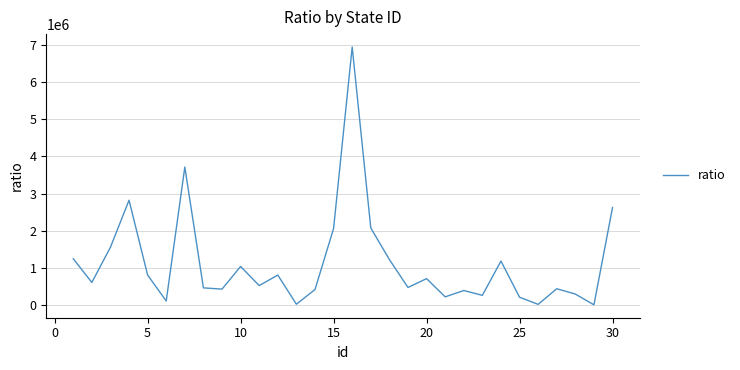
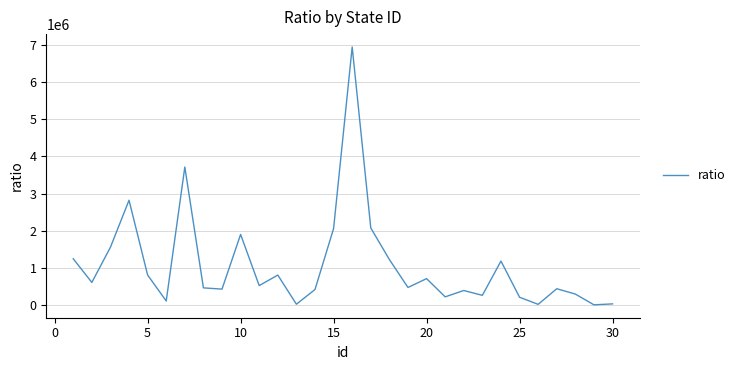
  {
    "5": 800000,
-   "10": 1000000,
+   "10": 1900000,
    "15": 2100000,
    "20": 700000,
    "25": 200000,
-   "30": 2600000
+   "30": 0
  }
